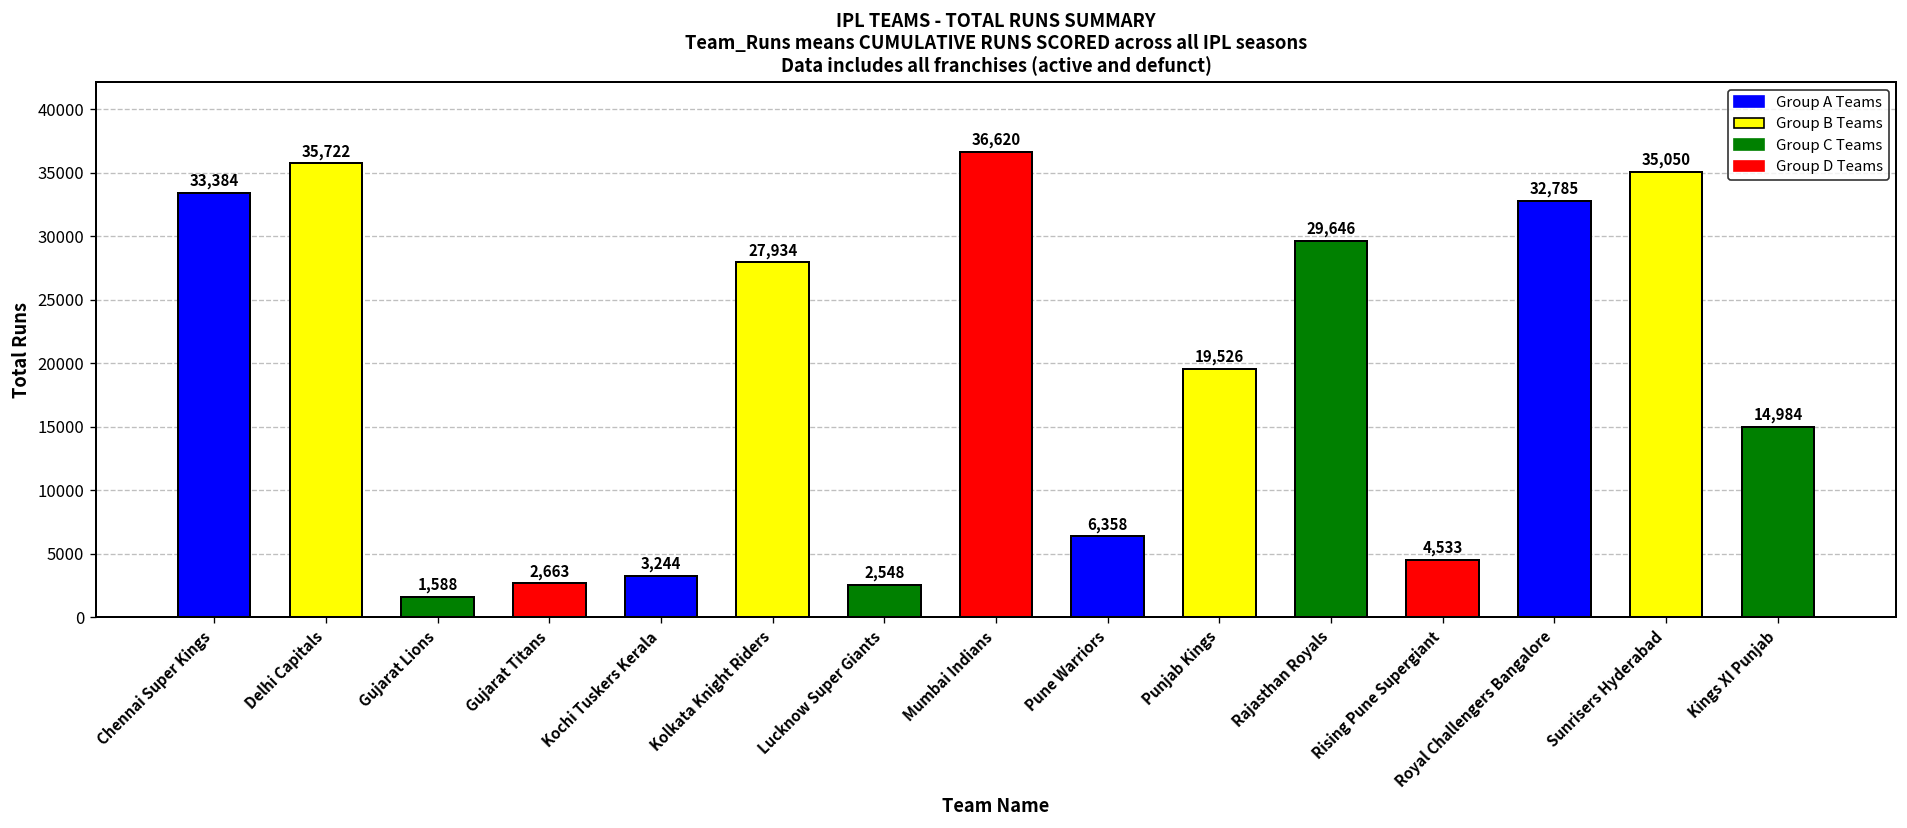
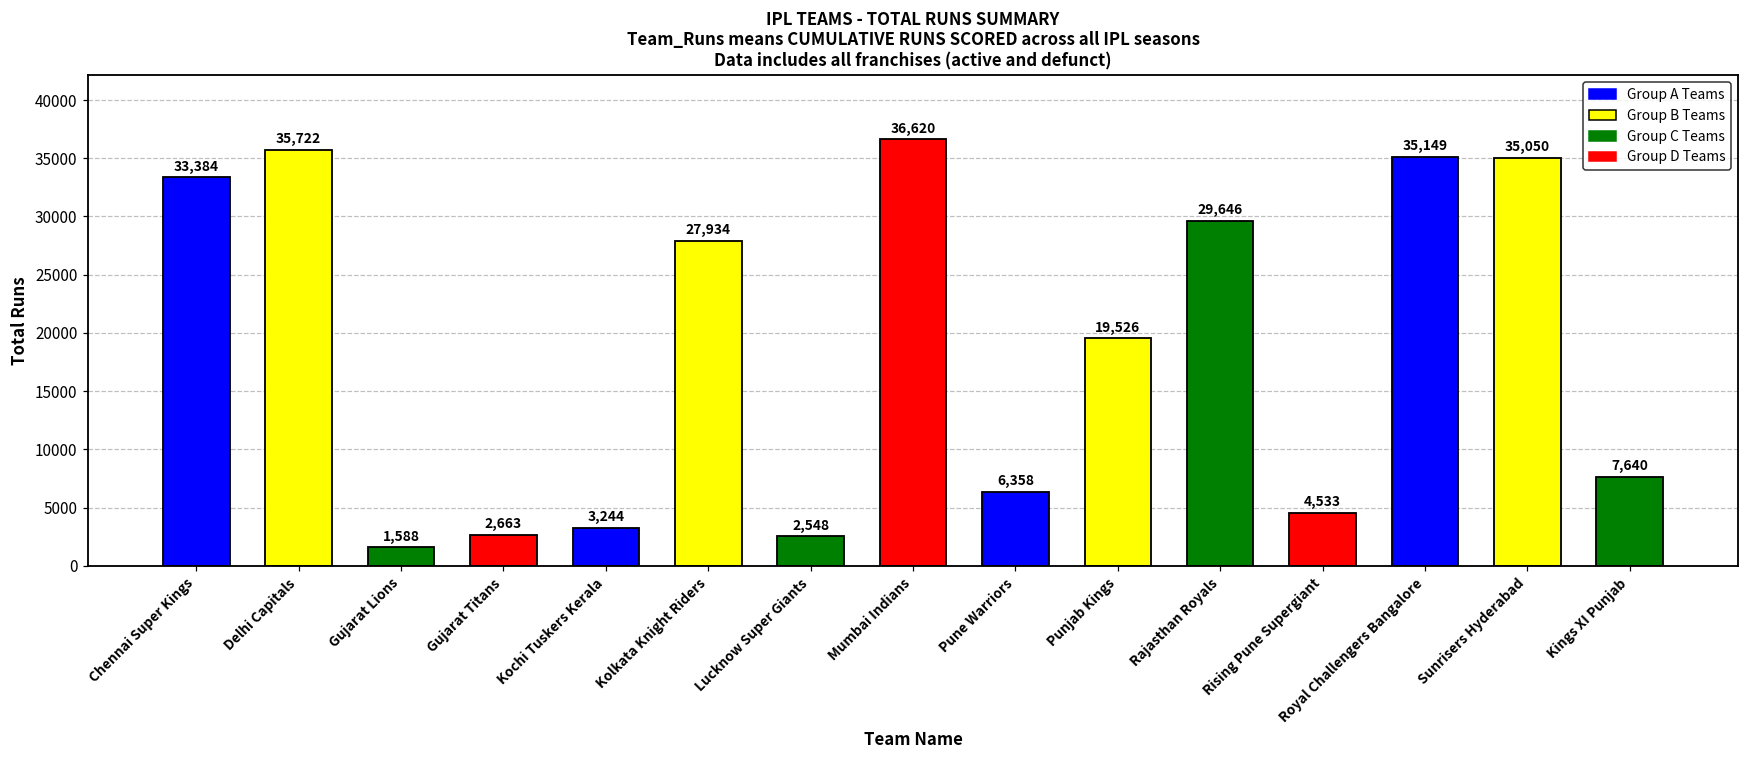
  {
    "Chennai Super Kings": "33,384",
    "Delhi Capitals": "35,722",
    "Gujarat Lions": "1,588",
    "Gujarat Titans": "2,663",
    "Kochi Tuskers Kerala": "3,244",
    "Kolkata Knight Riders": "27,934",
    "Lucknow Super Giants": "2,548",
    "Mumbai Indians": "36,620",
    "Pune Warriors": "6,358",
    "Punjab Kings": "19,526",
    "Rajasthan Royals": "29,646",
    "Rising Pune Supergiant": "4,533",
-   "Royal Challengers Bangalore": "32,785",
+   "Royal Challengers Bangalore": "35,149",
    "Sunrisers Hyderabad": "35,050",
-   "Kings XI Punjab": "14,984"
+   "Kings XI Punjab": "7,640"
  }
